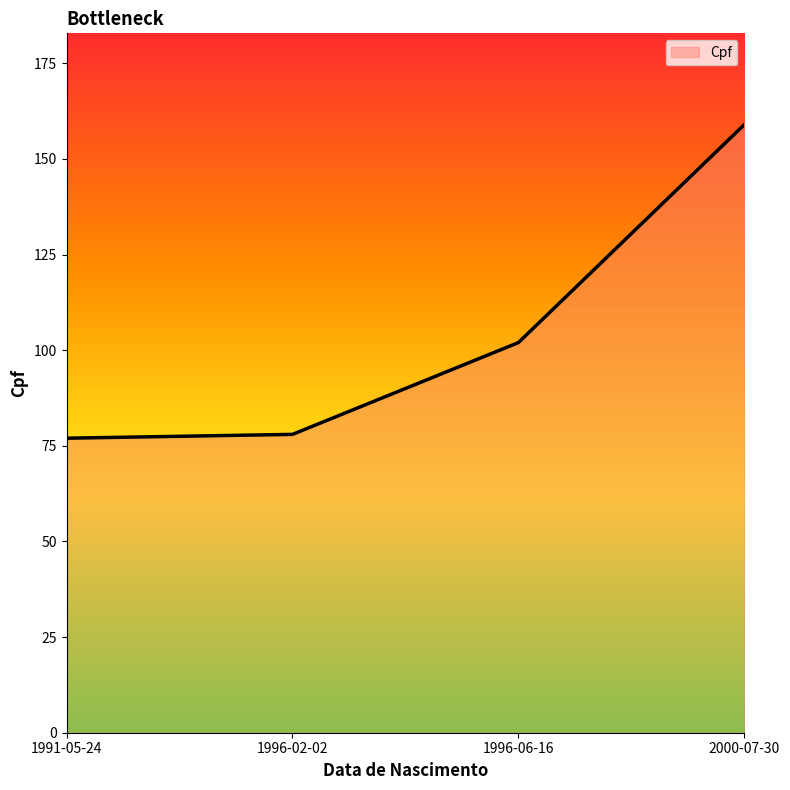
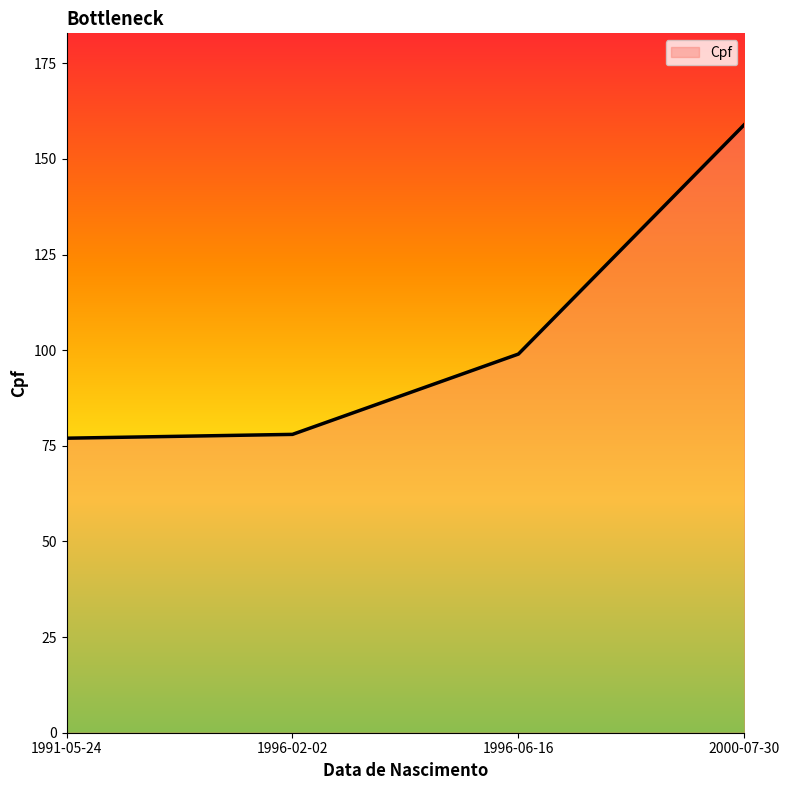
  {
    "1991-05-24": 77,
    "1996-02-02": 78,
-   "1996-06-16": 102,
+   "1996-06-16": 99,
    "2000-07-30": 159
  }
